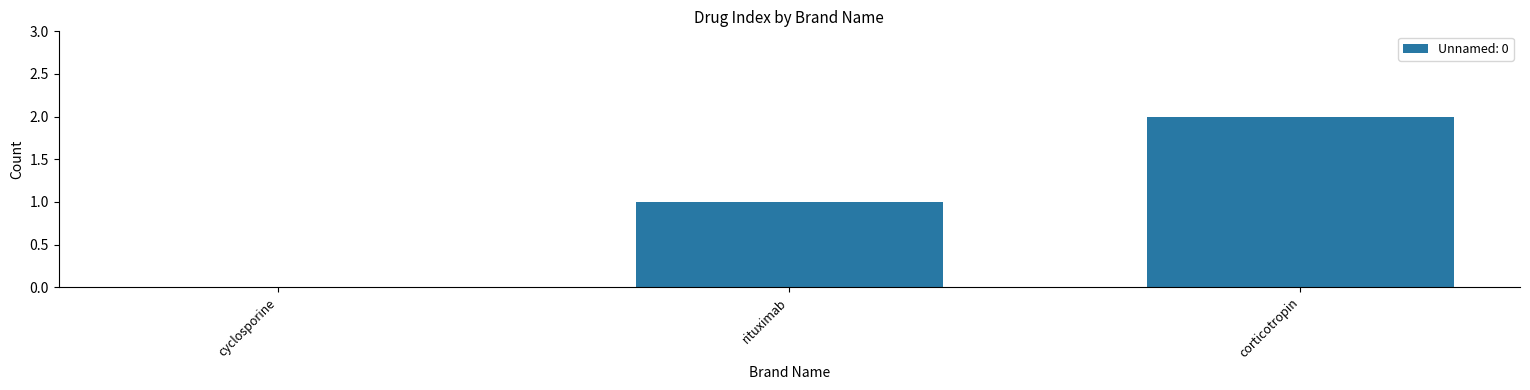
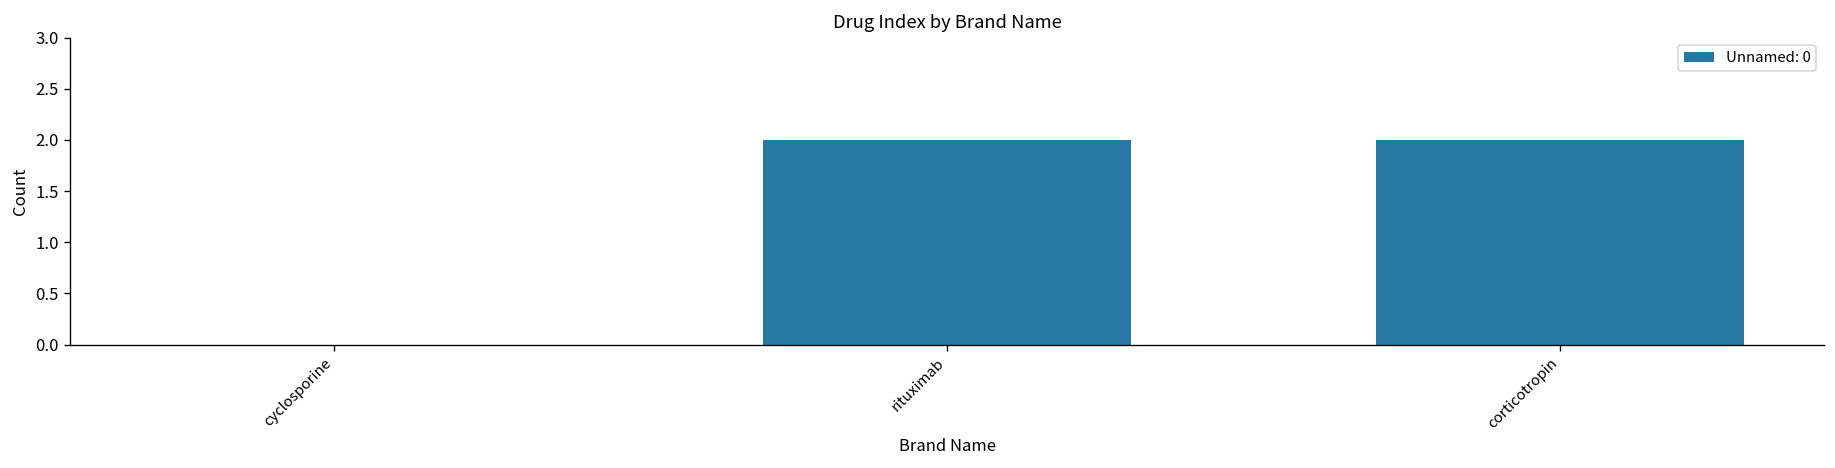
  {
    "cyclosporine": 0,
-   "rituximab": 1,
+   "rituximab": 2,
    "corticotropin": 2
  }
